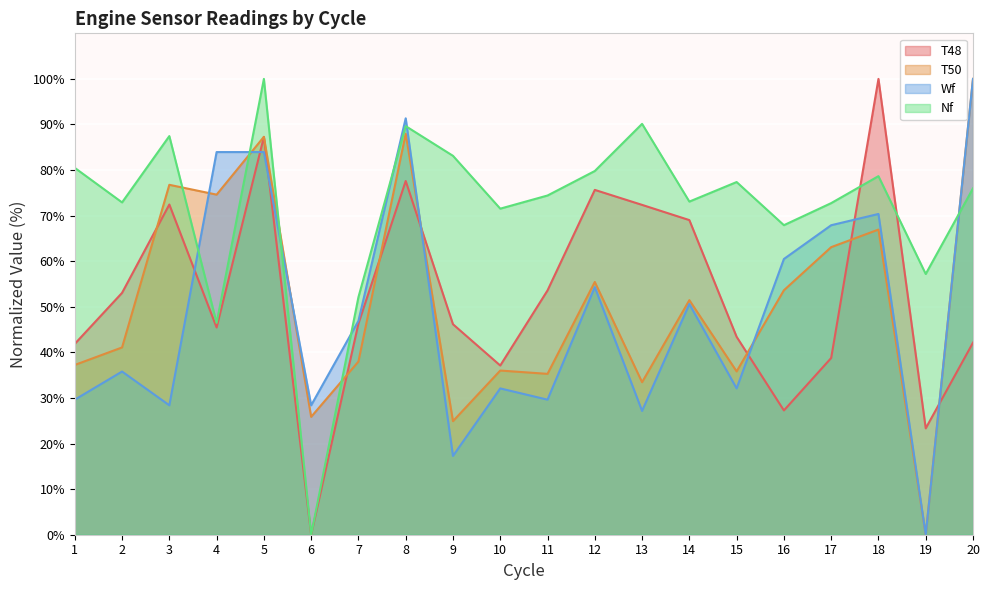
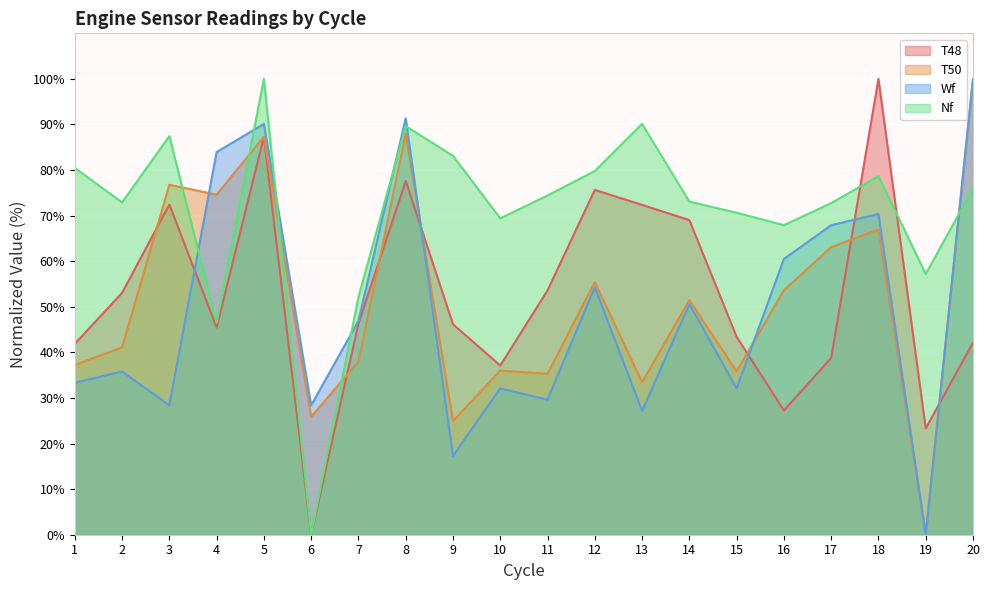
  {
    "Wf": {
-     "1": "30%",
+     "1": "33%",
      "2": "36%",
      "3": "28%",
      "4": "84%",
-     "5": "84%",
+     "5": "90%",
      "6": "28%",
      "7": "47%",
      "8": "91%",
      "9": "17%",
      "10": "32%",
      "11": "30%",
      "12": "54%",
      "13": "27%",
      "14": "51%",
      "15": "32%",
      "16": "60%",
      "17": "68%",
      "18": "70%"
    },
    "Nf": {
      "1": "80%",
      "2": "73%",
      "3": "87%",
      "4": "46%",
      "5": "100%",
      "7": "52%",
      "8": "90%",
      "9": "83%",
-     "10": "72%",
+     "10": "69%",
      "11": "74%",
      "12": "80%",
      "13": "90%",
      "14": "73%",
-     "15": "77%",
+     "15": "71%",
      "16": "68%",
      "17": "73%",
      "18": "79%",
      "19": "57%",
      "20": "76%"
    }
  }
